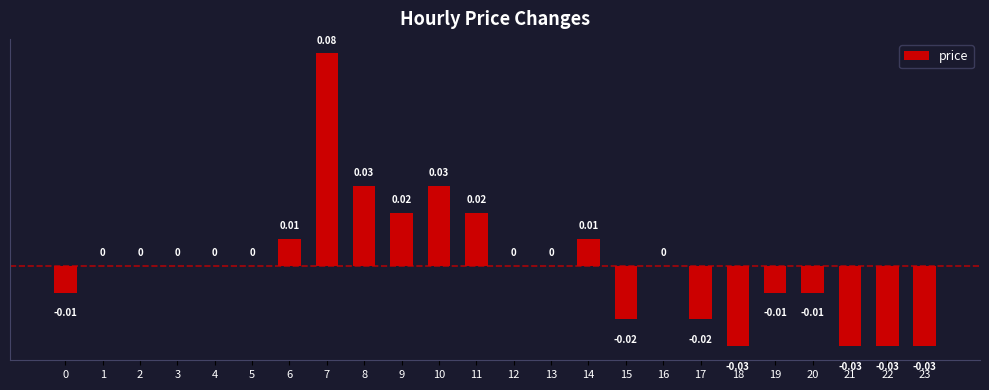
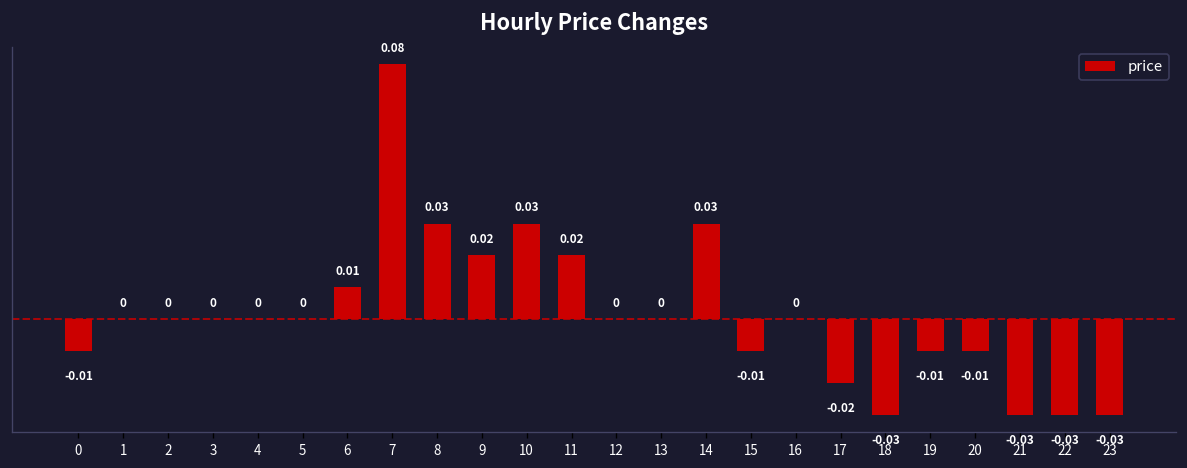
  {
    "0": -0.01,
    "1": 0,
    "2": 0,
    "3": 0,
    "4": 0,
    "5": 0,
    "6": 0.01,
    "7": 0.08,
    "8": 0.03,
    "9": 0.02,
    "10": 0.03,
    "11": 0.02,
    "12": 0,
    "13": 0,
-   "14": 0.01,
-   "15": -0.02,
+   "14": 0.03,
+   "15": -0.01,
    "16": 0,
    "17": -0.02,
    "18": -0.03,
    "19": -0.01,
    "20": -0.01,
    "21": -0.03,
    "22": -0.03,
    "23": -0.03
  }
